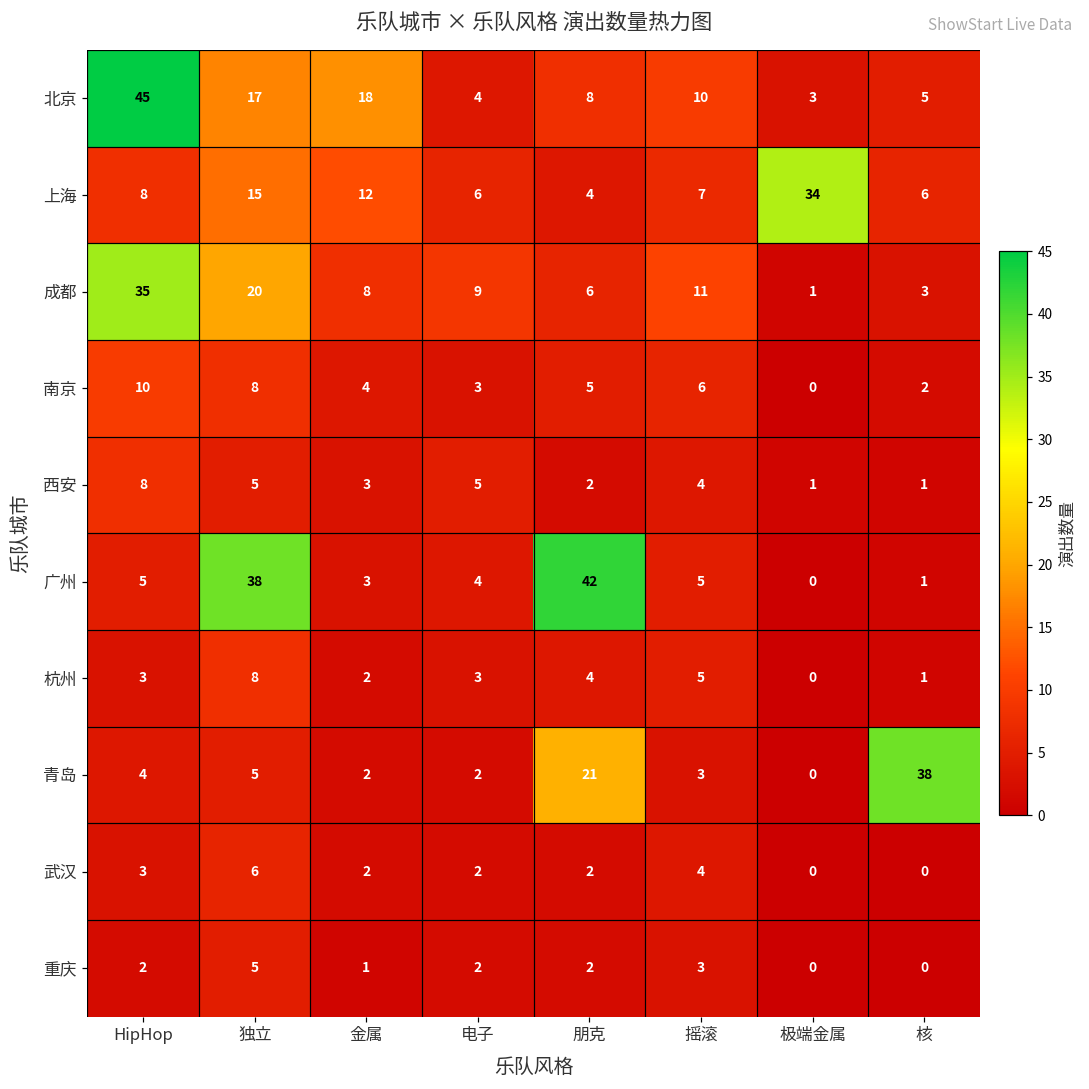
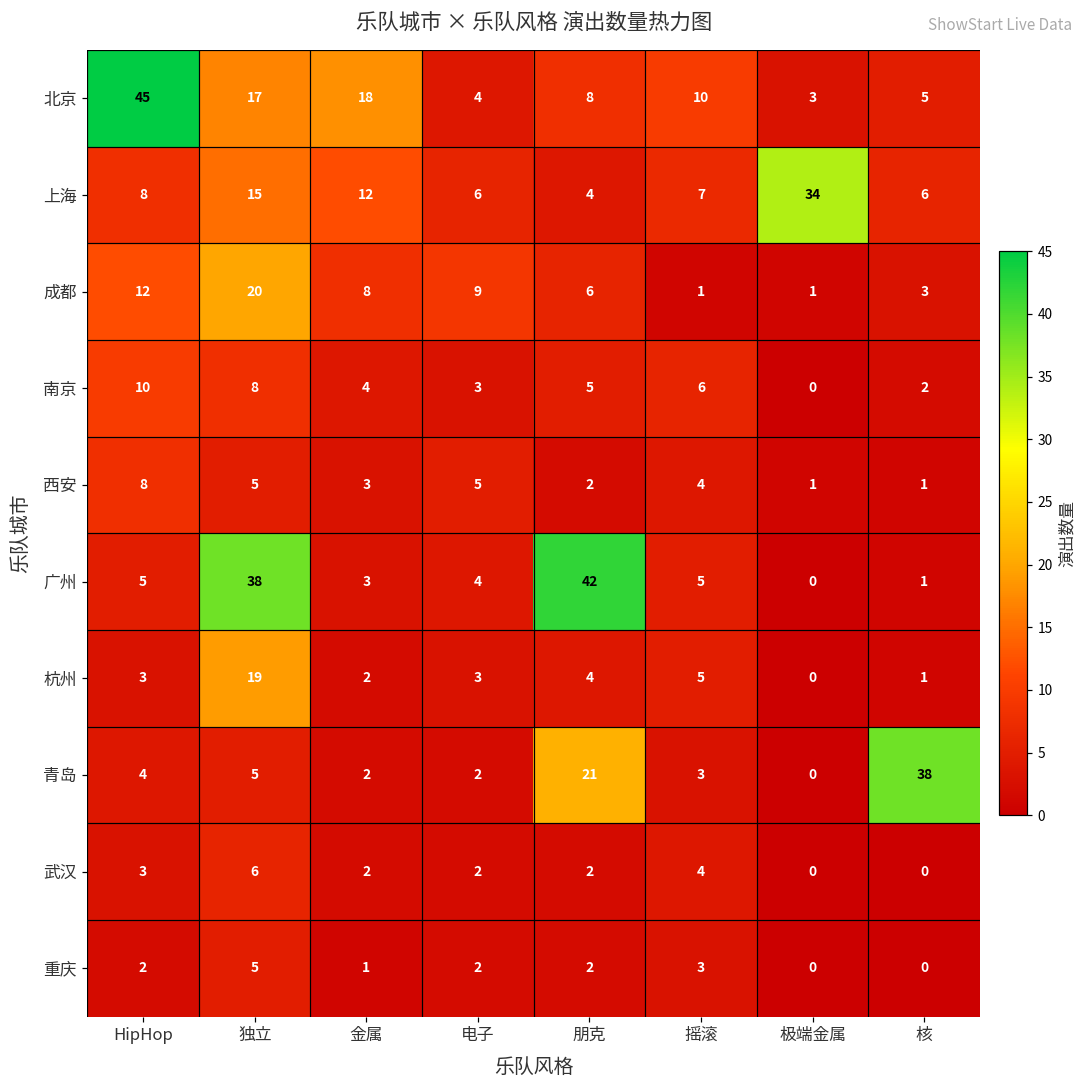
  {
    "北京": {
      "HipHop": 45,
      "独立": 17,
      "金属": 18,
      "电子": 4,
      "朋克": 8,
      "摇滚": 10,
      "极端金属": 3,
      "核": 5
    },
    "上海": {
      "HipHop": 8,
      "独立": 15,
      "金属": 12,
      "电子": 6,
      "朋克": 4,
      "摇滚": 7,
      "极端金属": 34,
      "核": 6
    },
    "成都": {
-     "HipHop": 35,
+     "HipHop": 12,
      "独立": 20,
      "金属": 8,
      "电子": 9,
      "朋克": 6,
-     "摇滚": 11,
+     "摇滚": 1,
      "极端金属": 1,
      "核": 3
    },
    "南京": {
      "HipHop": 10,
      "独立": 8,
      "金属": 4,
      "电子": 3,
      "朋克": 5,
      "摇滚": 6,
      "极端金属": 0,
      "核": 2
    },
    "西安": {
      "HipHop": 8,
      "独立": 5,
      "金属": 3,
      "电子": 5,
      "朋克": 2,
      "摇滚": 4,
      "极端金属": 1,
      "核": 1
    },
    "广州": {
      "HipHop": 5,
      "独立": 38,
      "金属": 3,
      "电子": 4,
      "朋克": 42,
      "摇滚": 5,
      "极端金属": 0,
      "核": 1
    },
    "杭州": {
      "HipHop": 3,
-     "独立": 8,
+     "独立": 19,
      "金属": 2,
      "电子": 3,
      "朋克": 4,
      "摇滚": 5,
      "极端金属": 0,
      "核": 1
    },
    "青岛": {
      "HipHop": 4,
      "独立": 5,
      "金属": 2,
      "电子": 2,
      "朋克": 21,
      "摇滚": 3,
      "极端金属": 0,
      "核": 38
    },
    "武汉": {
      "HipHop": 3,
      "独立": 6,
      "金属": 2,
      "电子": 2,
      "朋克": 2,
      "摇滚": 4,
      "极端金属": 0,
      "核": 0
    },
    "重庆": {
      "HipHop": 2,
      "独立": 5,
      "金属": 1,
      "电子": 2,
      "朋克": 2,
      "摇滚": 3,
      "极端金属": 0,
      "核": 0
    }
  }
